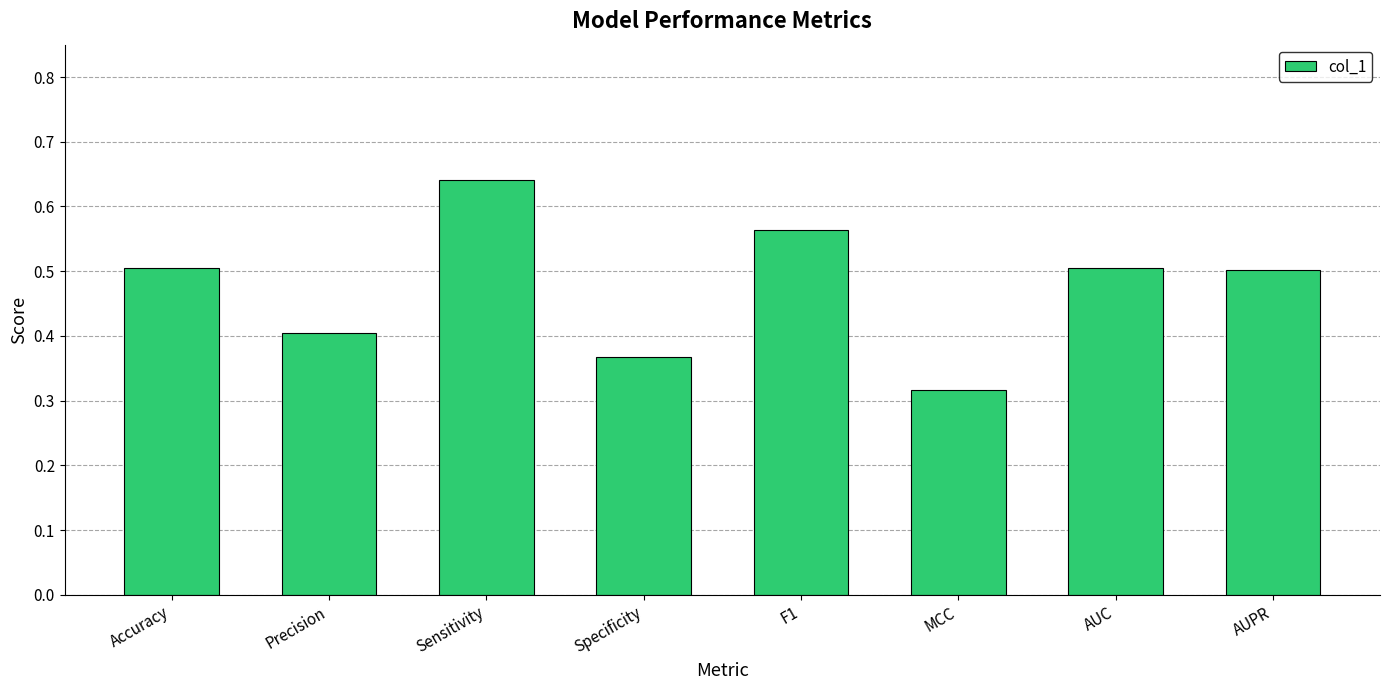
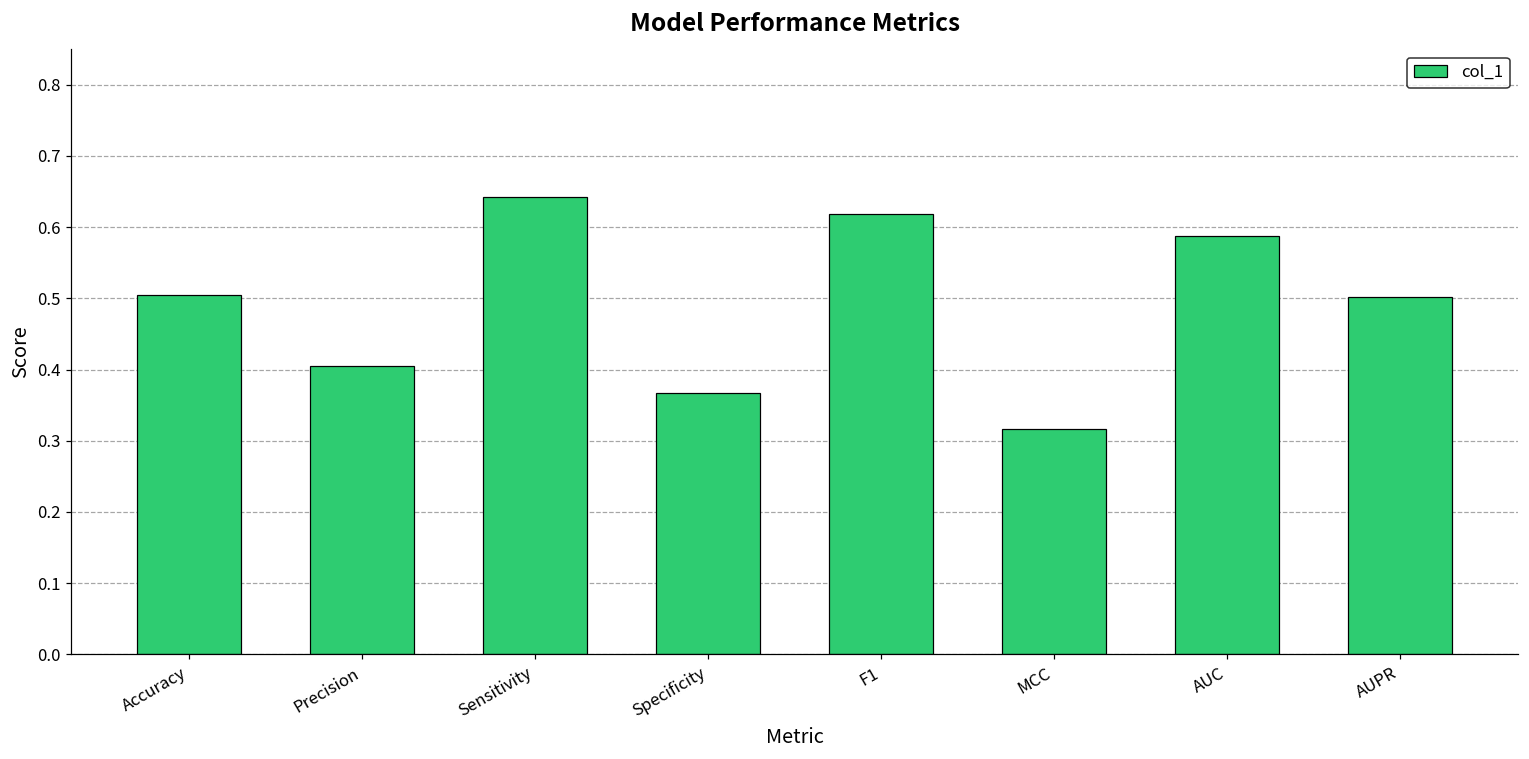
  {
    "Accuracy": 0.50,
    "Precision": 0.41,
    "Sensitivity": 0.64,
    "Specificity": 0.37,
-   "F1": 0.56,
+   "F1": 0.62,
    "MCC": 0.32,
-   "AUC": 0.50,
+   "AUC": 0.59,
    "AUPR": 0.50
  }
